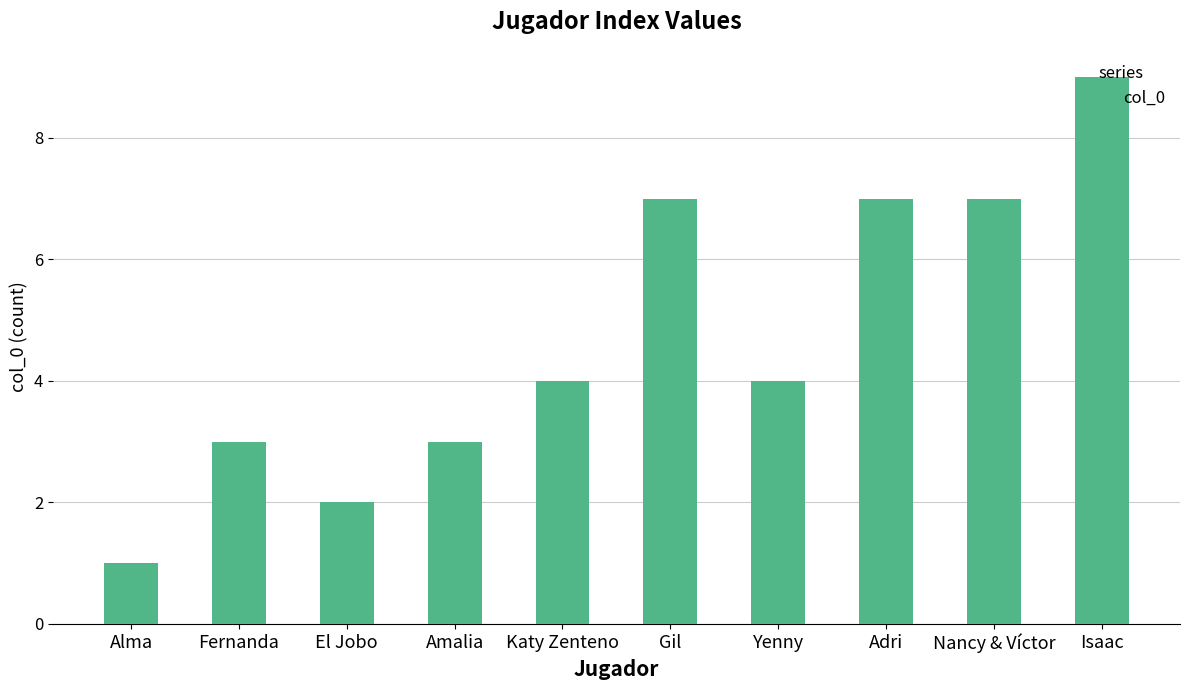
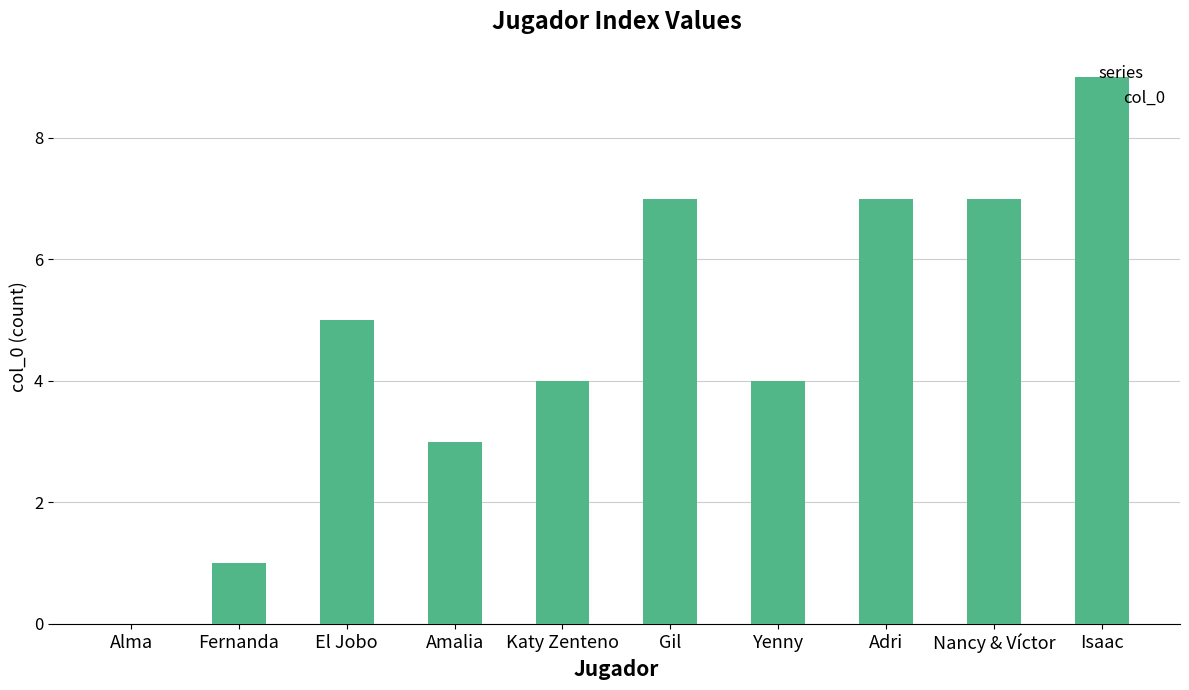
  {
-   "Alma": 1,
-   "Fernanda": 3,
-   "El Jobo": 2,
+   "Alma": 0,
+   "Fernanda": 1,
+   "El Jobo": 5,
    "Amalia": 3,
    "Katy Zenteno": 4,
    "Gil": 7,
    "Yenny": 4,
    "Adri": 7,
    "Nancy & Víctor": 7,
    "Isaac": 9
  }
